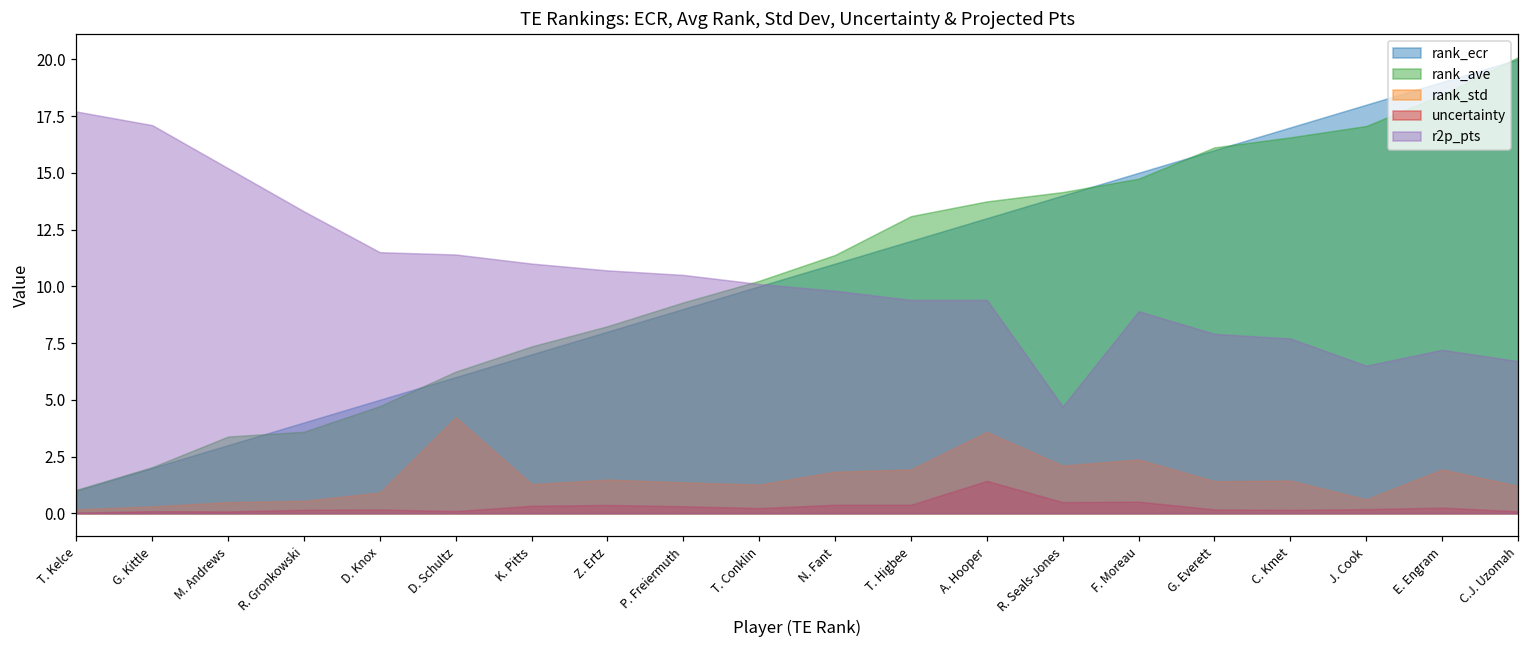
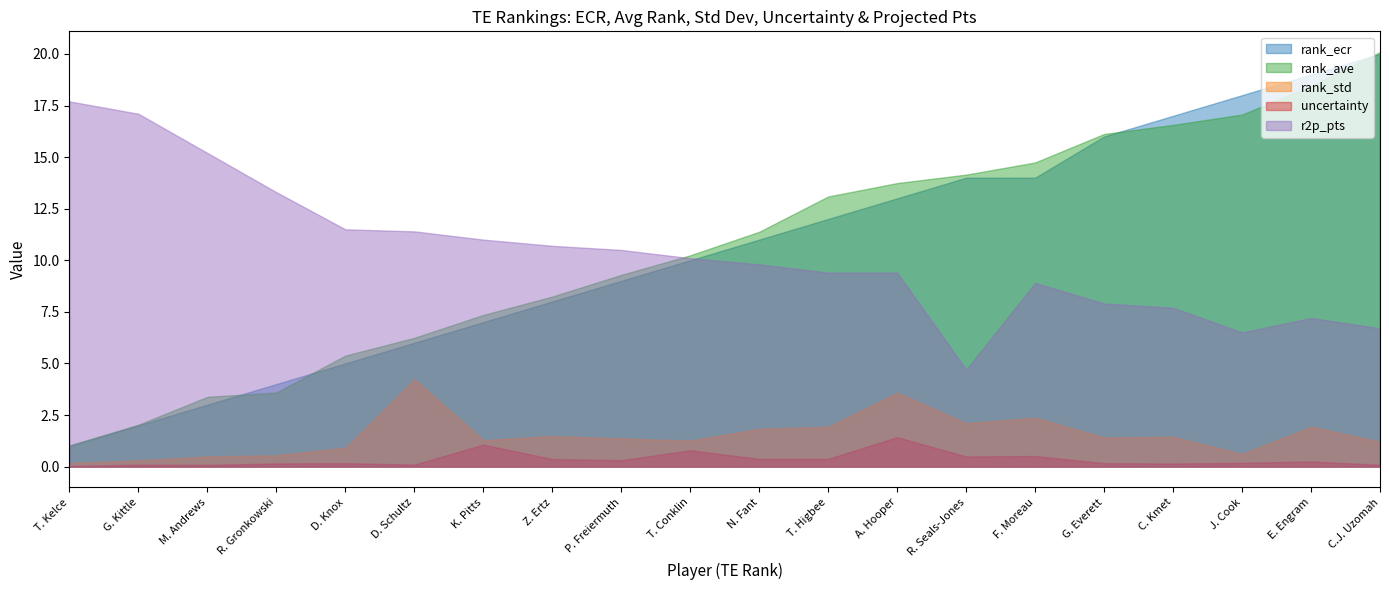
  {
    "rank_ecr": {
      "M. Andrews": 3,
      "R. Gronkowski": 4,
      "D. Knox": 5,
      "D. Schultz": 6,
      "K. Pitts": 7,
      "Z. Ertz": 8,
      "P. Freiermuth": 9,
      "N. Fant": 11,
      "T. Higbee": 12,
      "A. Hooper": 13,
      "R. Seals-Jones": 14,
-     "F. Moreau": 15,
+     "F. Moreau": 14,
      "C. Kmet": 17,
      "J. Cook": 18
    },
    "rank_ave": {
      "M. Andrews": 3.4,
      "R. Gronkowski": 3.6,
-     "D. Knox": 4.7,
+     "D. Knox": 5.4,
      "D. Schultz": 6.2,
      "K. Pitts": 7.4,
      "Z. Ertz": 8.2,
      "P. Freiermuth": 9.3,
      "T. Conklin": 10.2,
      "N. Fant": 11.4,
      "T. Higbee": 13.1,
      "A. Hooper": 13.7,
      "R. Seals-Jones": 14.2,
      "F. Moreau": 14.7,
      "C. Kmet": 16.6,
      "J. Cook": 17.1
    },
    "rank_std": {
      "T. Kelce": 0.2,
      "G. Kittle": 0.3,
      "M. Andrews": 0.5,
      "R. Gronkowski": 0.6,
      "D. Knox": 0.9,
      "D. Schultz": 4.2,
      "K. Pitts": 1.3,
      "Z. Ertz": 1.5,
      "P. Freiermuth": 1.4,
      "T. Conklin": 1.3,
      "N. Fant": 1.8,
      "T. Higbee": 1.9,
      "A. Hooper": 3.6,
      "R. Seals-Jones": 2.1,
      "F. Moreau": 2.4,
      "G. Everett": 1.4,
      "C. Kmet": 1.4,
      "J. Cook": 0.6,
      "E. Engram": 1.9,
      "C.J. Uzomah": 1.2
    },
    "uncertainty": {
      "R. Gronkowski": 0.2,
      "D. Knox": 0.2,
-     "K. Pitts": 0.3,
+     "K. Pitts": 1.1,
      "Z. Ertz": 0.4,
      "P. Freiermuth": 0.3,
-     "T. Conklin": 0.2,
+     "T. Conklin": 0.8,
      "N. Fant": 0.4,
      "T. Higbee": 0.4,
      "A. Hooper": 1.4,
      "R. Seals-Jones": 0.5,
      "F. Moreau": 0.5,
      "G. Everett": 0.2,
      "C. Kmet": 0.1,
      "J. Cook": 0.2,
      "E. Engram": 0.2
    },
    "r2p_pts": {
      "T. Kelce": 17.7,
      "G. Kittle": 17.1,
      "M. Andrews": 15.2,
      "R. Gronkowski": 13.3,
      "D. Knox": 11.5,
      "D. Schultz": 11.4,
      "K. Pitts": 11.0,
      "Z. Ertz": 10.7,
      "P. Freiermuth": 10.5,
      "N. Fant": 9.8,
      "T. Higbee": 9.4,
      "A. Hooper": 9.4,
      "R. Seals-Jones": 4.7,
      "F. Moreau": 8.9,
      "G. Everett": 7.9,
      "C. Kmet": 7.7,
      "J. Cook": 6.5,
      "E. Engram": 7.2,
      "C.J. Uzomah": 6.7
    }
  }
